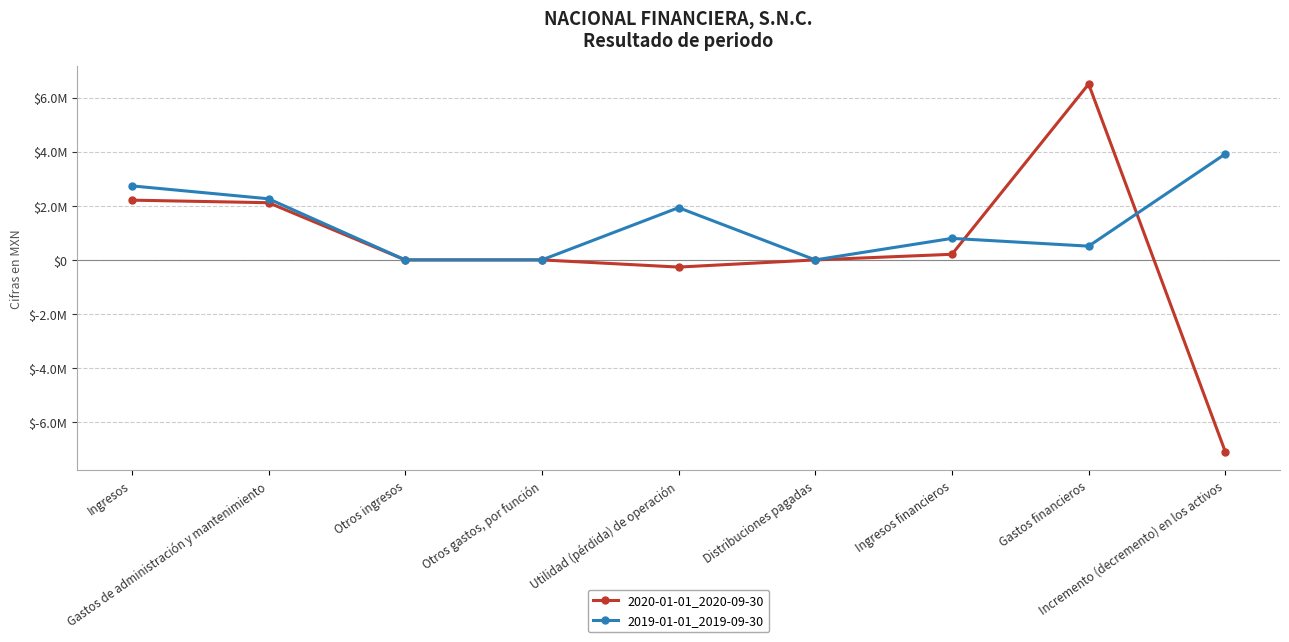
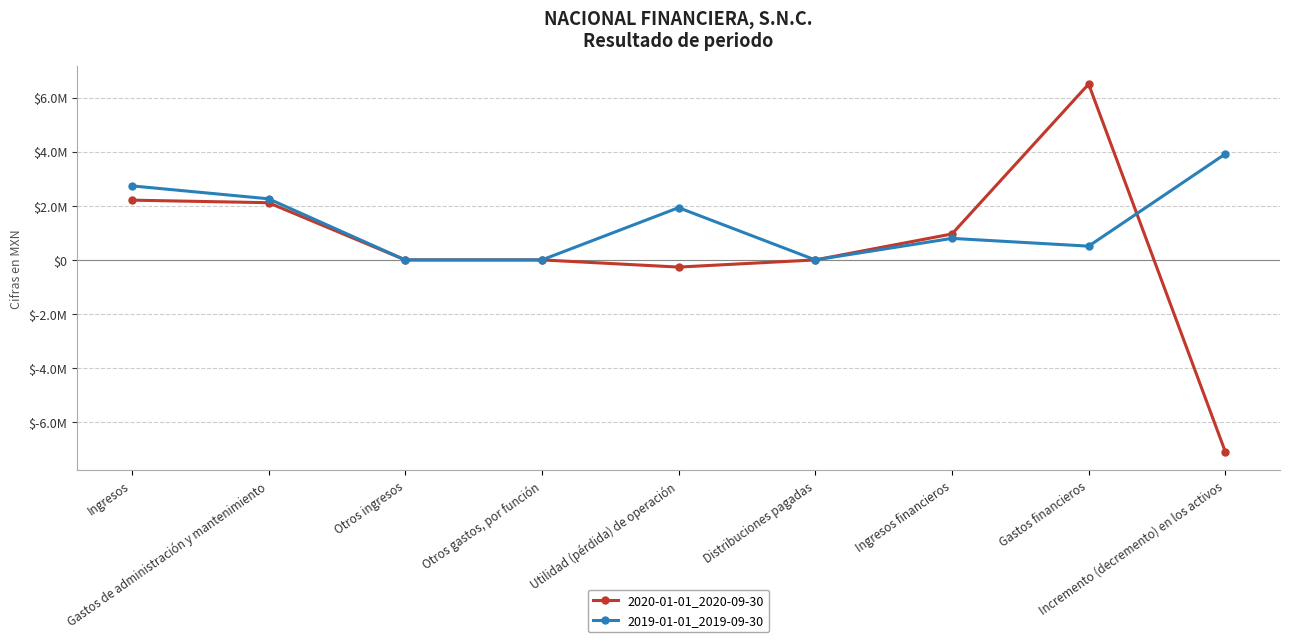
  {
    "2020-01-01_2020-09-30": {
      "Ingresos": "$2200000",
      "Gastos de administración y mantenimiento": "$2100000",
      "Utilidad (pérdida) de operación": "$-300000",
-     "Ingresos financieros": "$200000",
+     "Ingresos financieros": "$1000000",
      "Gastos financieros": "$6500000",
      "Incremento (decremento) en los activos": "$-7100000"
    },
    "2019-01-01_2019-09-30": {
      "Ingresos": "$2700000",
      "Gastos de administración y mantenimiento": "$2300000",
      "Utilidad (pérdida) de operación": "$1900000",
      "Ingresos financieros": "$800000",
      "Gastos financieros": "$500000",
      "Incremento (decremento) en los activos": "$3900000"
    }
  }
